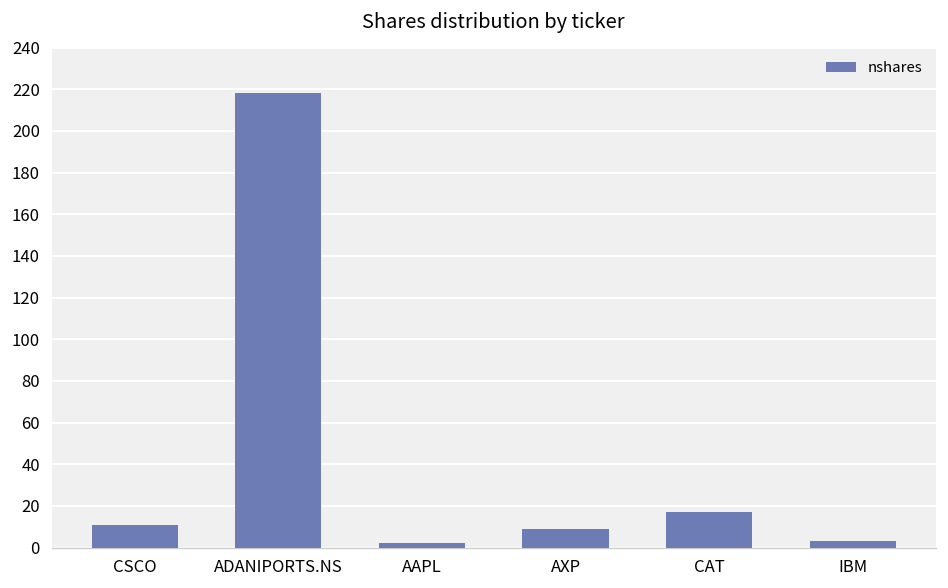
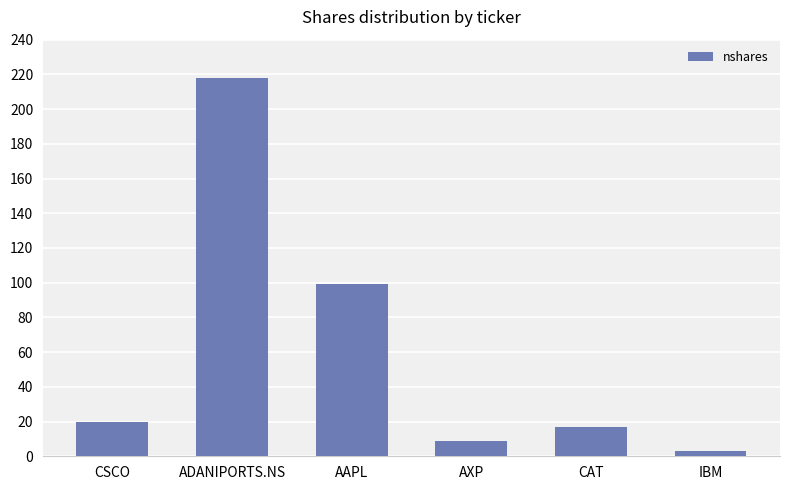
  {
-   "CSCO": 11,
+   "CSCO": 20,
    "ADANIPORTS.NS": 218,
-   "AAPL": 2,
+   "AAPL": 99,
    "AXP": 9,
    "CAT": 17,
    "IBM": 3
  }
